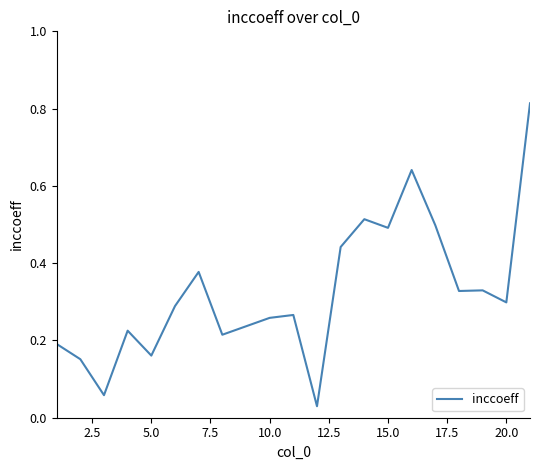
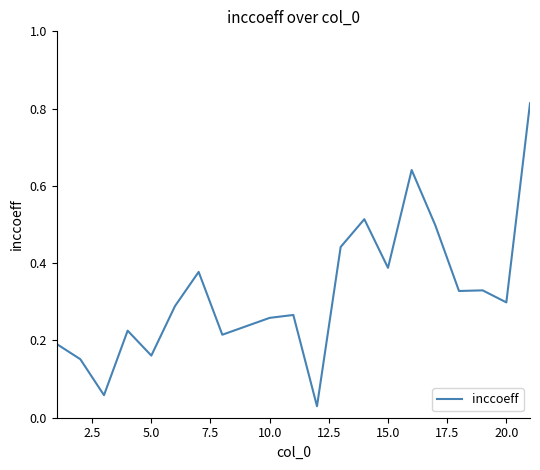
  {
    "5.0": 0.16,
    "10.0": 0.26,
-   "15.0": 0.49,
+   "15.0": 0.39,
    "20.0": 0.30
  }
